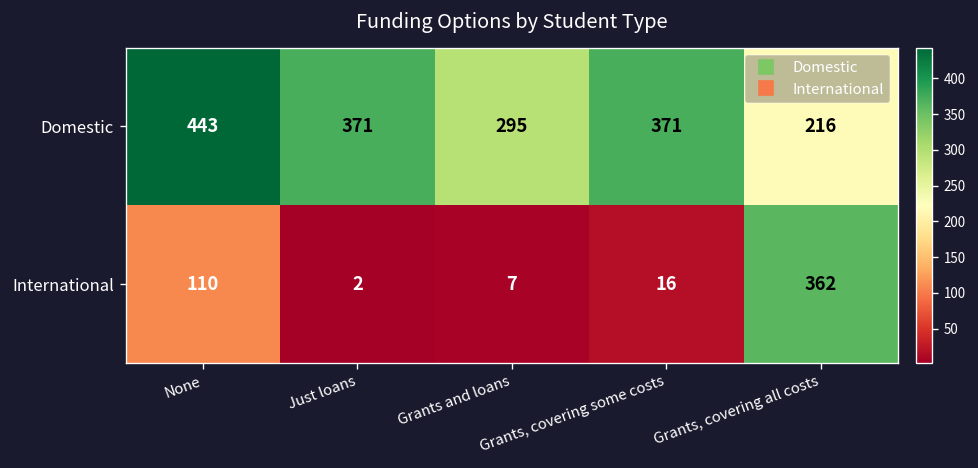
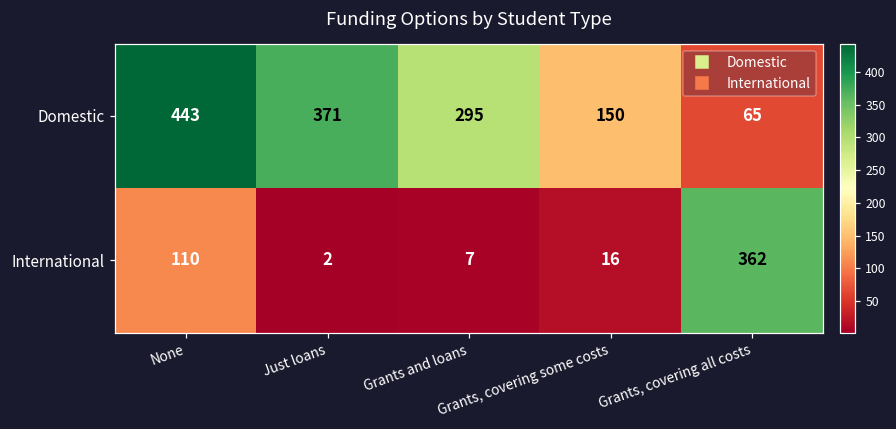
  {
    "Domestic": {
      "None": 443,
      "Just loans": 371,
      "Grants and loans": 295,
-     "Grants, covering some costs": 371,
-     "Grants, covering all costs": 216
+     "Grants, covering some costs": 150,
+     "Grants, covering all costs": 65
    },
    "International": {
      "None": 110,
      "Just loans": 2,
      "Grants and loans": 7,
      "Grants, covering some costs": 16,
      "Grants, covering all costs": 362
    }
  }
